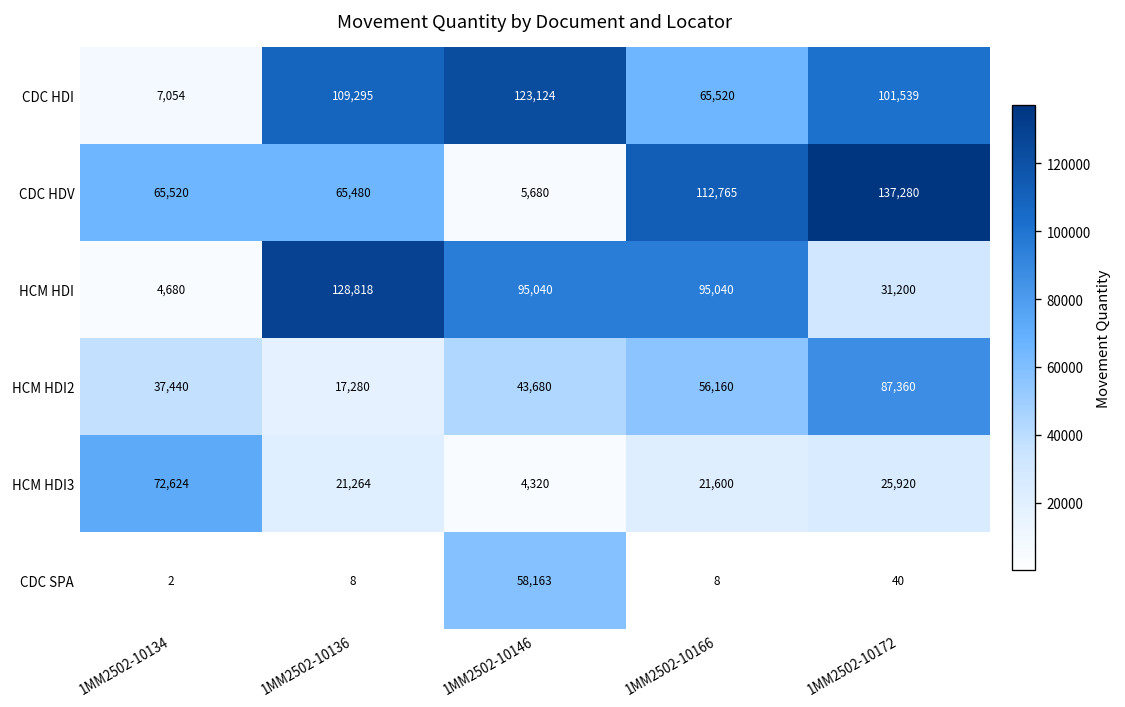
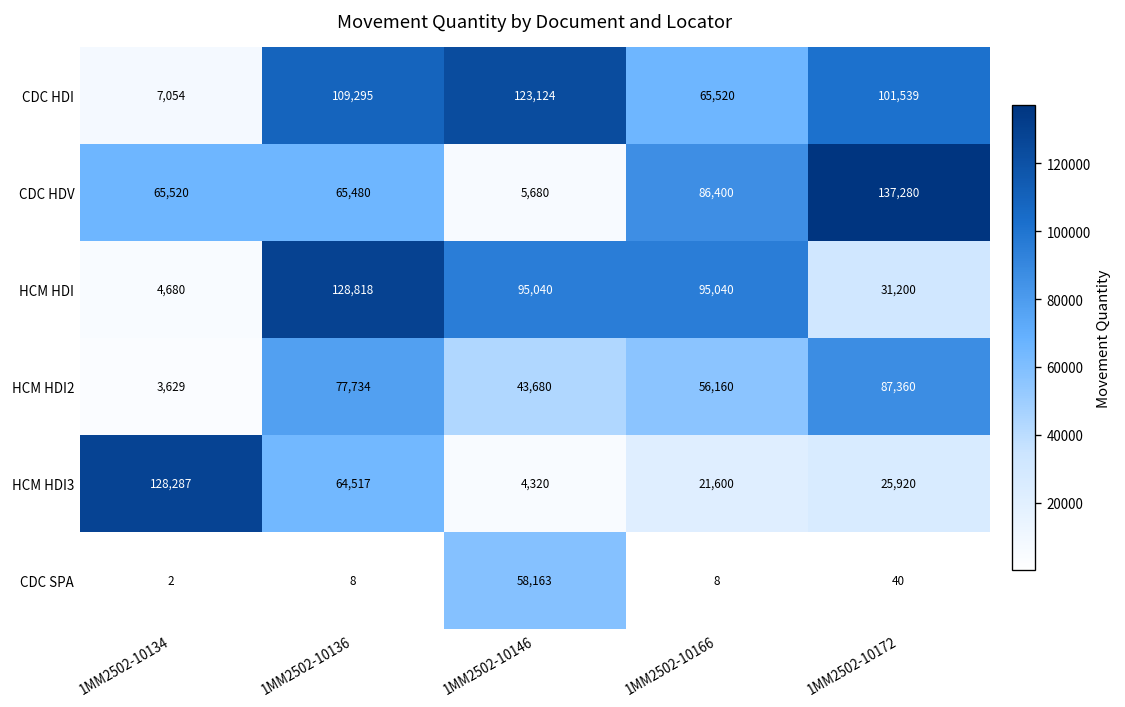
  {
    "CDC HDI": {
      "1MM2502-10134": "7,054",
      "1MM2502-10136": "109,295",
      "1MM2502-10146": "123,124",
      "1MM2502-10166": "65,520",
      "1MM2502-10172": "101,539"
    },
    "CDC HDV": {
      "1MM2502-10134": "65,520",
      "1MM2502-10136": "65,480",
      "1MM2502-10146": "5,680",
-     "1MM2502-10166": "112,765",
+     "1MM2502-10166": "86,400",
      "1MM2502-10172": "137,280"
    },
    "HCM HDI": {
      "1MM2502-10134": "4,680",
      "1MM2502-10136": "128,818",
      "1MM2502-10146": "95,040",
      "1MM2502-10166": "95,040",
      "1MM2502-10172": "31,200"
    },
    "HCM HDI2": {
-     "1MM2502-10134": "37,440",
-     "1MM2502-10136": "17,280",
+     "1MM2502-10134": "3,629",
+     "1MM2502-10136": "77,734",
      "1MM2502-10146": "43,680",
      "1MM2502-10166": "56,160",
      "1MM2502-10172": "87,360"
    },
    "HCM HDI3": {
-     "1MM2502-10134": "72,624",
-     "1MM2502-10136": "21,264",
+     "1MM2502-10134": "128,287",
+     "1MM2502-10136": "64,517",
      "1MM2502-10146": "4,320",
      "1MM2502-10166": "21,600",
      "1MM2502-10172": "25,920"
    },
    "CDC SPA": {
      "1MM2502-10134": "2",
      "1MM2502-10136": "8",
      "1MM2502-10146": "58,163",
      "1MM2502-10166": "8",
      "1MM2502-10172": "40"
    }
  }
